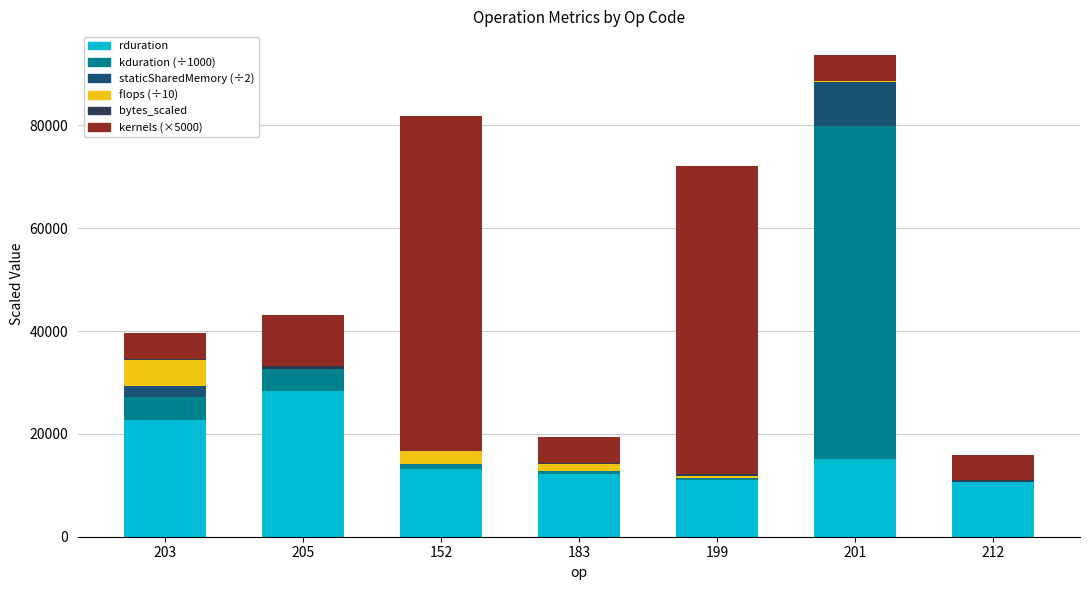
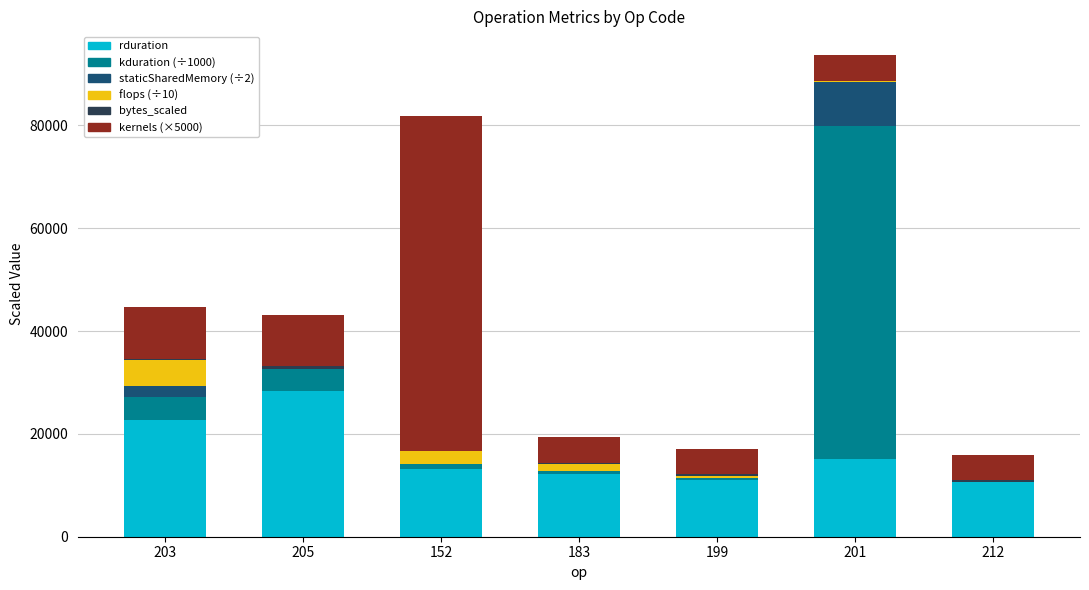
  {
    "rduration": {
      "203": 23000,
      "205": 28000,
      "152": 13000,
      "183": 12000,
      "199": 11000,
      "201": 15000,
      "212": 11000
    },
    "kduration (÷1000)": {
      "203": 5000,
      "205": 4000,
      "152": 1000,
      "183": 1000,
      "201": 65000
    },
    "flops (÷10)": {
      "203": 5000,
      "152": 3000,
      "183": 1000
    },
    "kernels (×5000)": {
-     "203": 5000,
+     "203": 10000,
      "205": 10000,
      "152": 65000,
      "183": 5000,
-     "199": 60000,
+     "199": 5000,
      "201": 5000,
      "212": 5000
    }
  }
